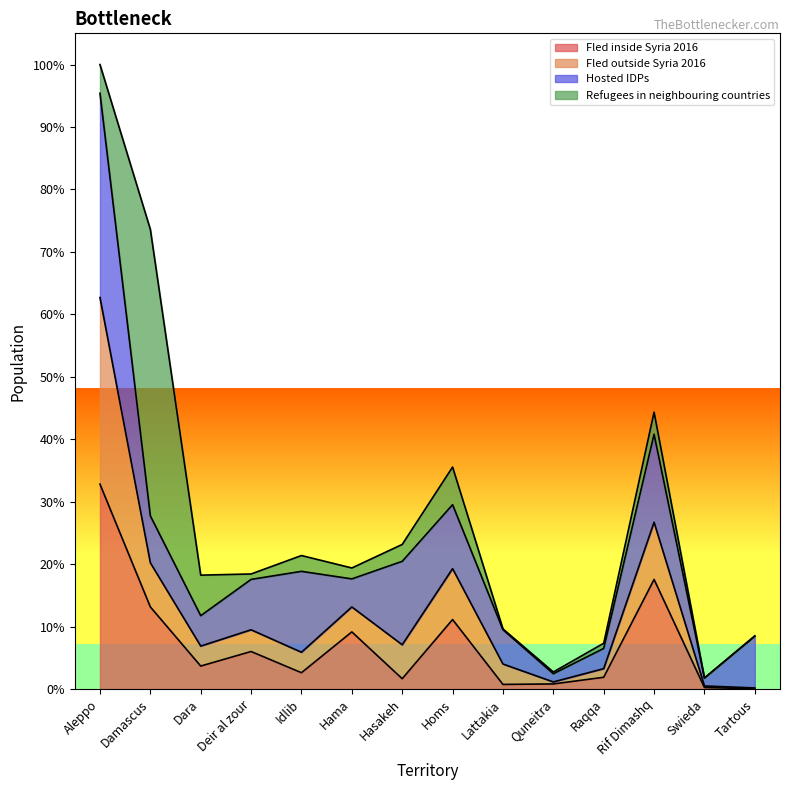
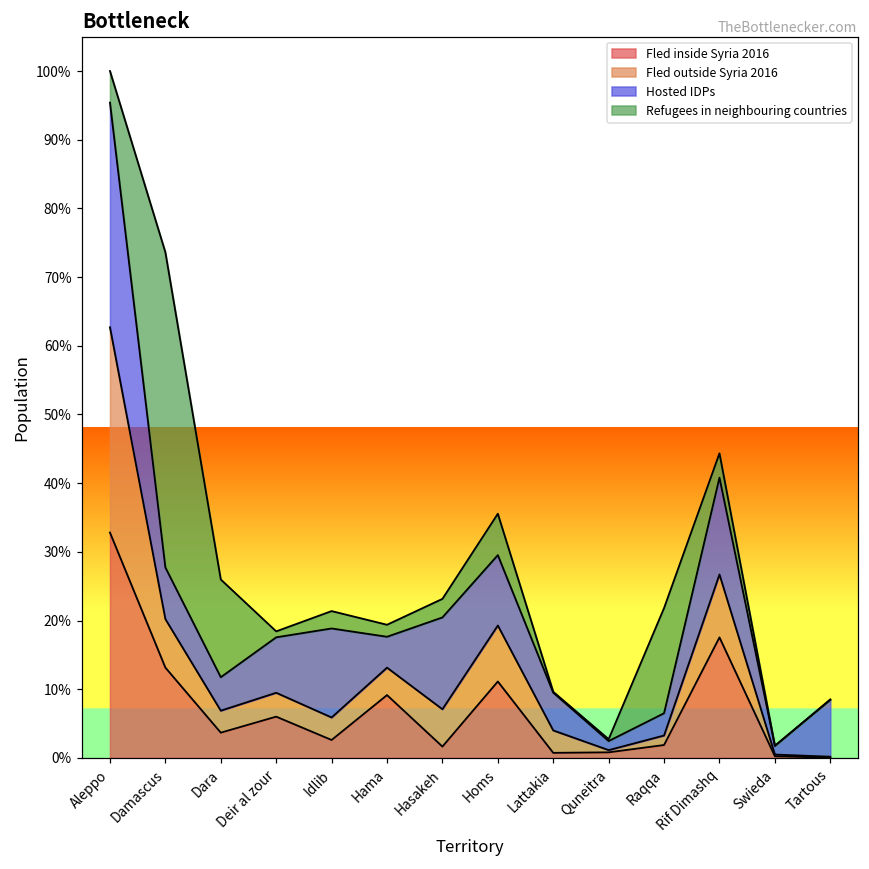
  {
    "Hosted IDPs": {
      "Aleppo": "33%",
      "Damascus": "8%",
      "Dara": "5%",
      "Deir al zour": "8%",
      "Idlib": "13%",
      "Hama": "4%",
      "Hasakeh": "13%",
      "Homs": "10%",
      "Raqqa": "3%",
      "Rif Dimashq": "14%"
    },
    "Refugees in neighbouring countries": {
      "Aleppo": "5%",
      "Damascus": "46%",
-     "Dara": "6%",
+     "Dara": "14%",
      "Deir al zour": "1%",
      "Idlib": "3%",
      "Hama": "2%",
      "Hasakeh": "3%",
      "Homs": "6%",
-     "Raqqa": "1%",
+     "Raqqa": "15%",
      "Rif Dimashq": "4%"
    }
  }
